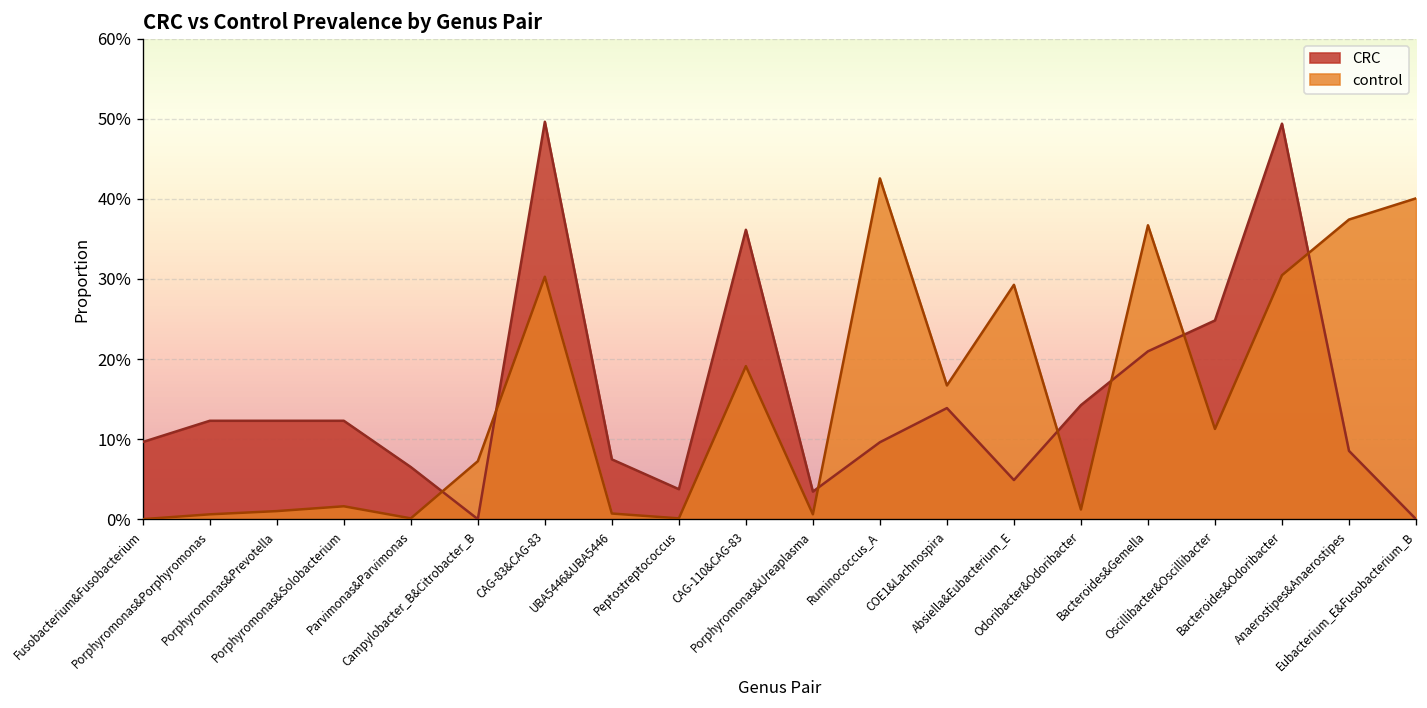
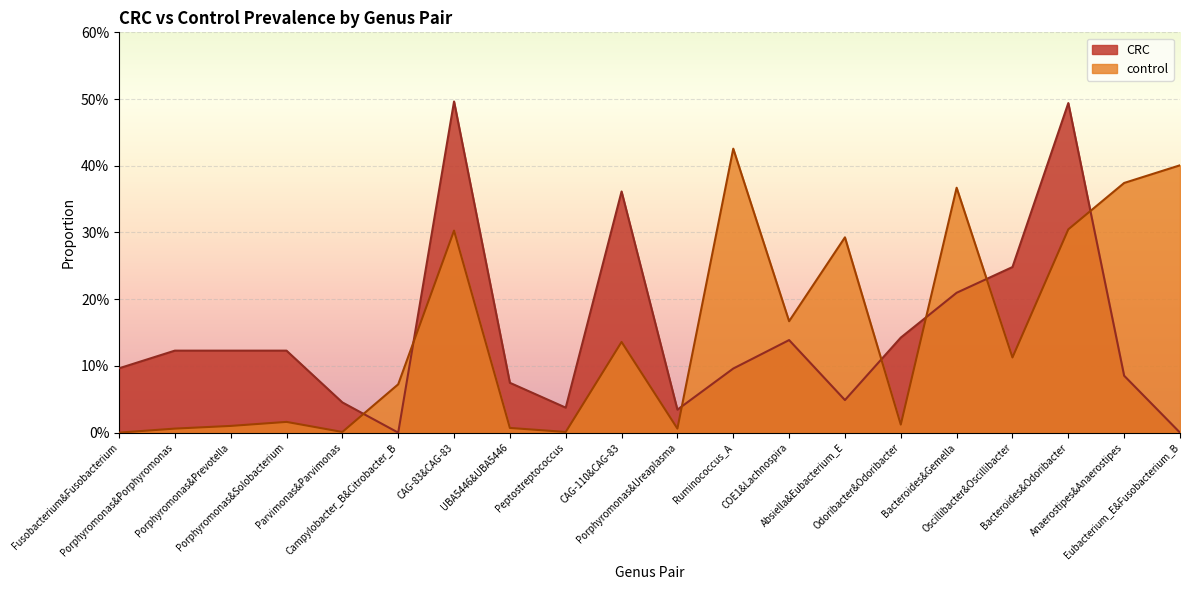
  {
    "CRC": {
      "Fusobacterium&Fusobacterium": "10%",
      "Porphyromonas&Porphyromonas": "12%",
      "Porphyromonas&Prevotella": "12%",
      "Porphyromonas&Solobacterium": "12%",
-     "Parvimonas&Parvimonas": "7%",
+     "Parvimonas&Parvimonas": "5%",
      "Campylobacter_B&Citrobacter_B": "0%",
      "CAG-83&CAG-83": "50%",
      "UBA5446&UBA5446": "7%",
      "Peptostreptococcus": "4%",
      "CAG-110&CAG-83": "36%",
      "Porphyromonas&Ureaplasma": "3%",
      "Ruminococcus_A": "10%",
      "COE1&Lachnospira": "14%",
      "Absiella&Eubacterium_E": "5%",
      "Odoribacter&Odoribacter": "14%",
      "Bacteroides&Gemella": "21%",
      "Oscillibacter&Oscillibacter": "25%",
      "Bacteroides&Odoribacter": "49%",
      "Anaerostipes&Anaerostipes": "9%",
      "Eubacterium_E&Fusobacterium_B": "0%"
    },
    "control": {
      "Fusobacterium&Fusobacterium": "0%",
      "Porphyromonas&Porphyromonas": "1%",
      "Porphyromonas&Prevotella": "1%",
      "Porphyromonas&Solobacterium": "2%",
      "Parvimonas&Parvimonas": "0%",
      "Campylobacter_B&Citrobacter_B": "7%",
      "CAG-83&CAG-83": "30%",
      "UBA5446&UBA5446": "1%",
      "Peptostreptococcus": "0%",
-     "CAG-110&CAG-83": "19%",
+     "CAG-110&CAG-83": "14%",
      "Porphyromonas&Ureaplasma": "1%",
      "Ruminococcus_A": "43%",
      "COE1&Lachnospira": "17%",
      "Absiella&Eubacterium_E": "29%",
      "Odoribacter&Odoribacter": "1%",
      "Bacteroides&Gemella": "37%",
      "Oscillibacter&Oscillibacter": "11%",
      "Bacteroides&Odoribacter": "30%",
      "Anaerostipes&Anaerostipes": "37%",
      "Eubacterium_E&Fusobacterium_B": "40%"
    }
  }
